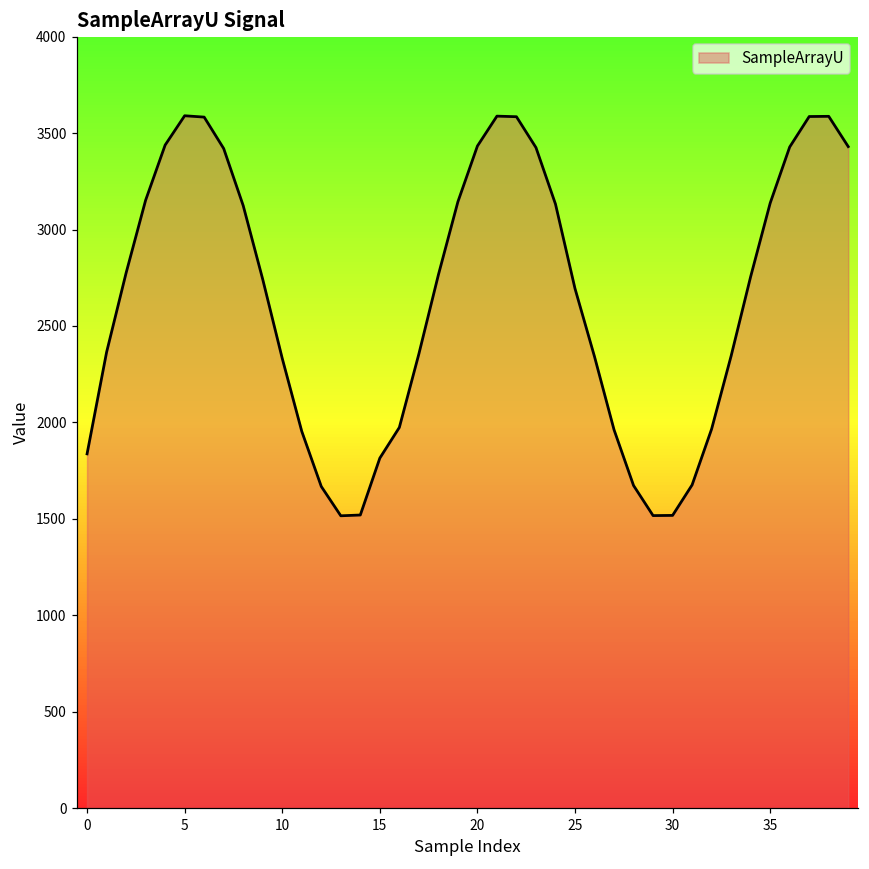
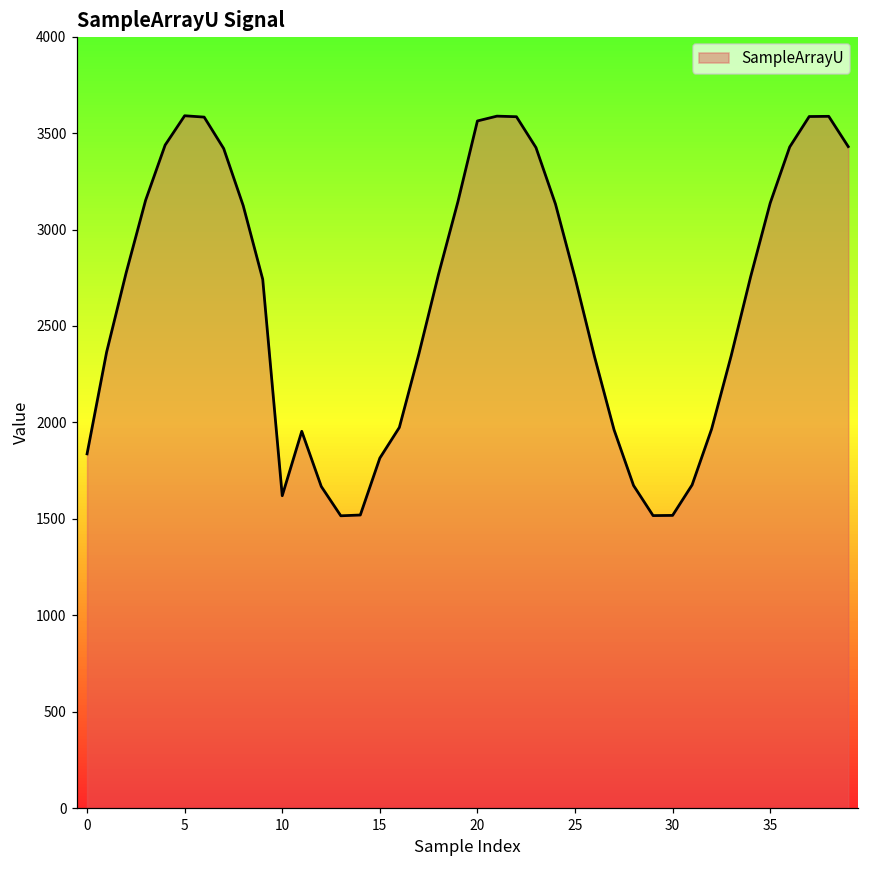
  {
    "0": 1840,
    "5": 3590,
-   "10": 2330,
+   "10": 1620,
    "15": 1820,
-   "20": 3430,
-   "25": 2690,
+   "20": 3560,
+   "25": 2750,
    "30": 1520,
    "35": 3140
  }
